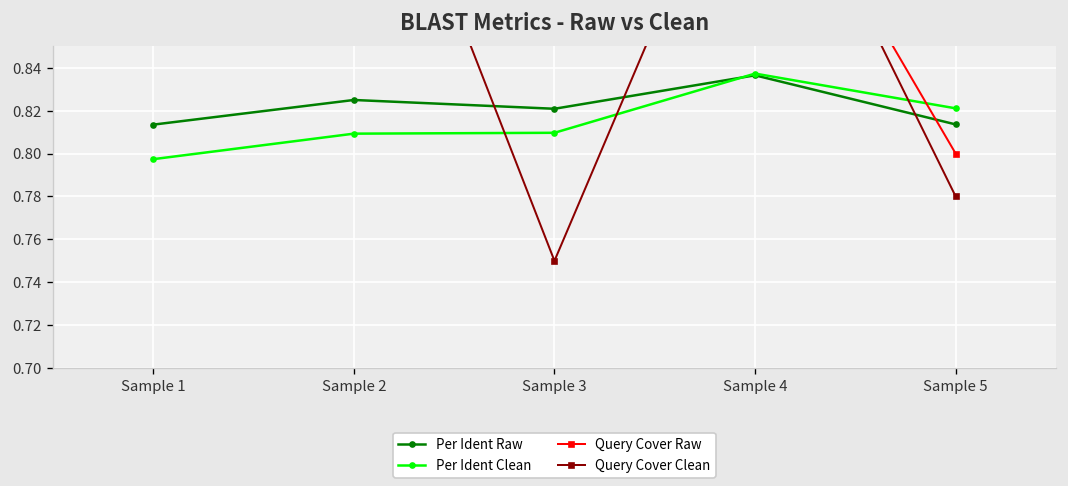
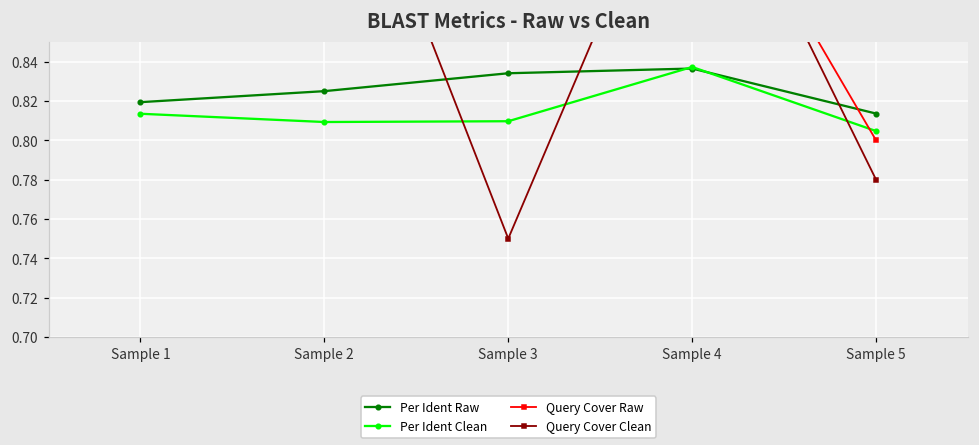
  {
    "Per Ident Raw": {
-     "Sample 1": 0.814,
+     "Sample 1": 0.819,
      "Sample 2": 0.825,
-     "Sample 3": 0.821,
+     "Sample 3": 0.834,
      "Sample 5": 0.814
    },
    "Per Ident Clean": {
-     "Sample 1": 0.797,
+     "Sample 1": 0.814,
      "Sample 2": 0.809,
      "Sample 3": 0.810,
-     "Sample 5": 0.821
+     "Sample 5": 0.805
    },
    "Query Cover Raw": {
      "Sample 5": 0.800
    },
    "Query Cover Clean": {
      "Sample 3": 0.750,
      "Sample 5": 0.780
    }
  }
